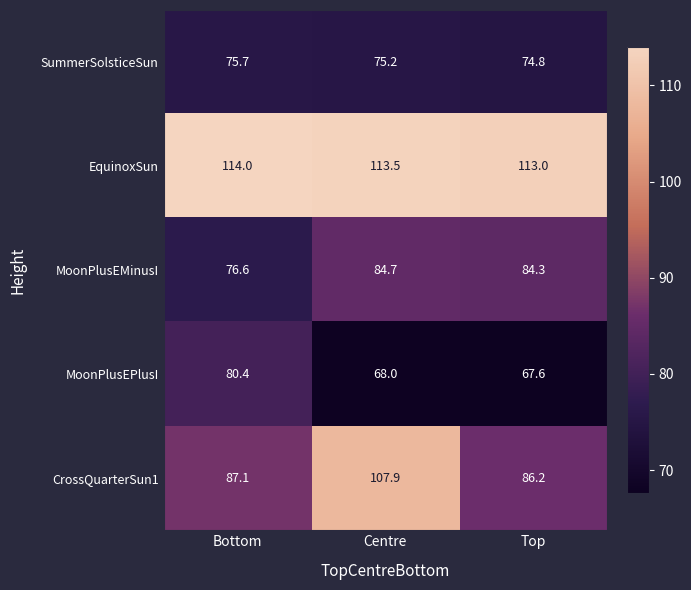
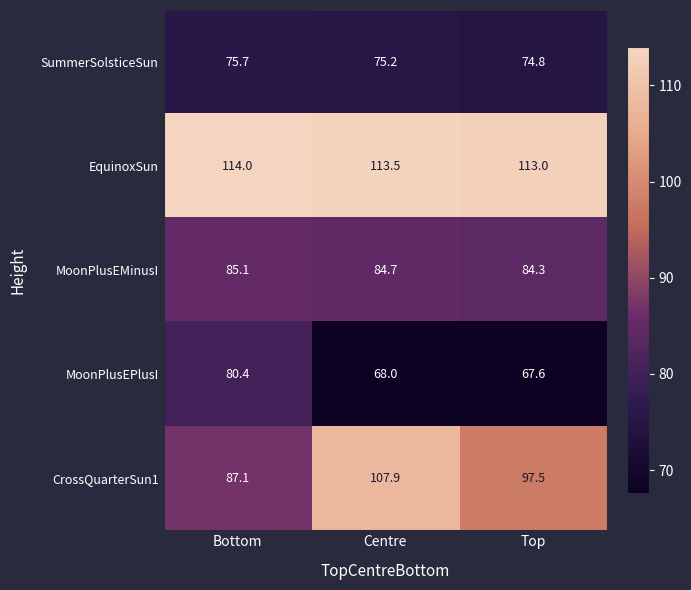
  {
    "SummerSolsticeSun": {
      "Bottom": 75.7,
      "Centre": 75.2,
      "Top": 74.8
    },
    "EquinoxSun": {
      "Bottom": 114.0,
      "Centre": 113.5,
      "Top": 113.0
    },
    "MoonPlusEMinusI": {
-     "Bottom": 76.6,
+     "Bottom": 85.1,
      "Centre": 84.7,
      "Top": 84.3
    },
    "MoonPlusEPlusI": {
      "Bottom": 80.4,
      "Centre": 68.0,
      "Top": 67.6
    },
    "CrossQuarterSun1": {
      "Bottom": 87.1,
      "Centre": 107.9,
-     "Top": 86.2
+     "Top": 97.5
    }
  }
